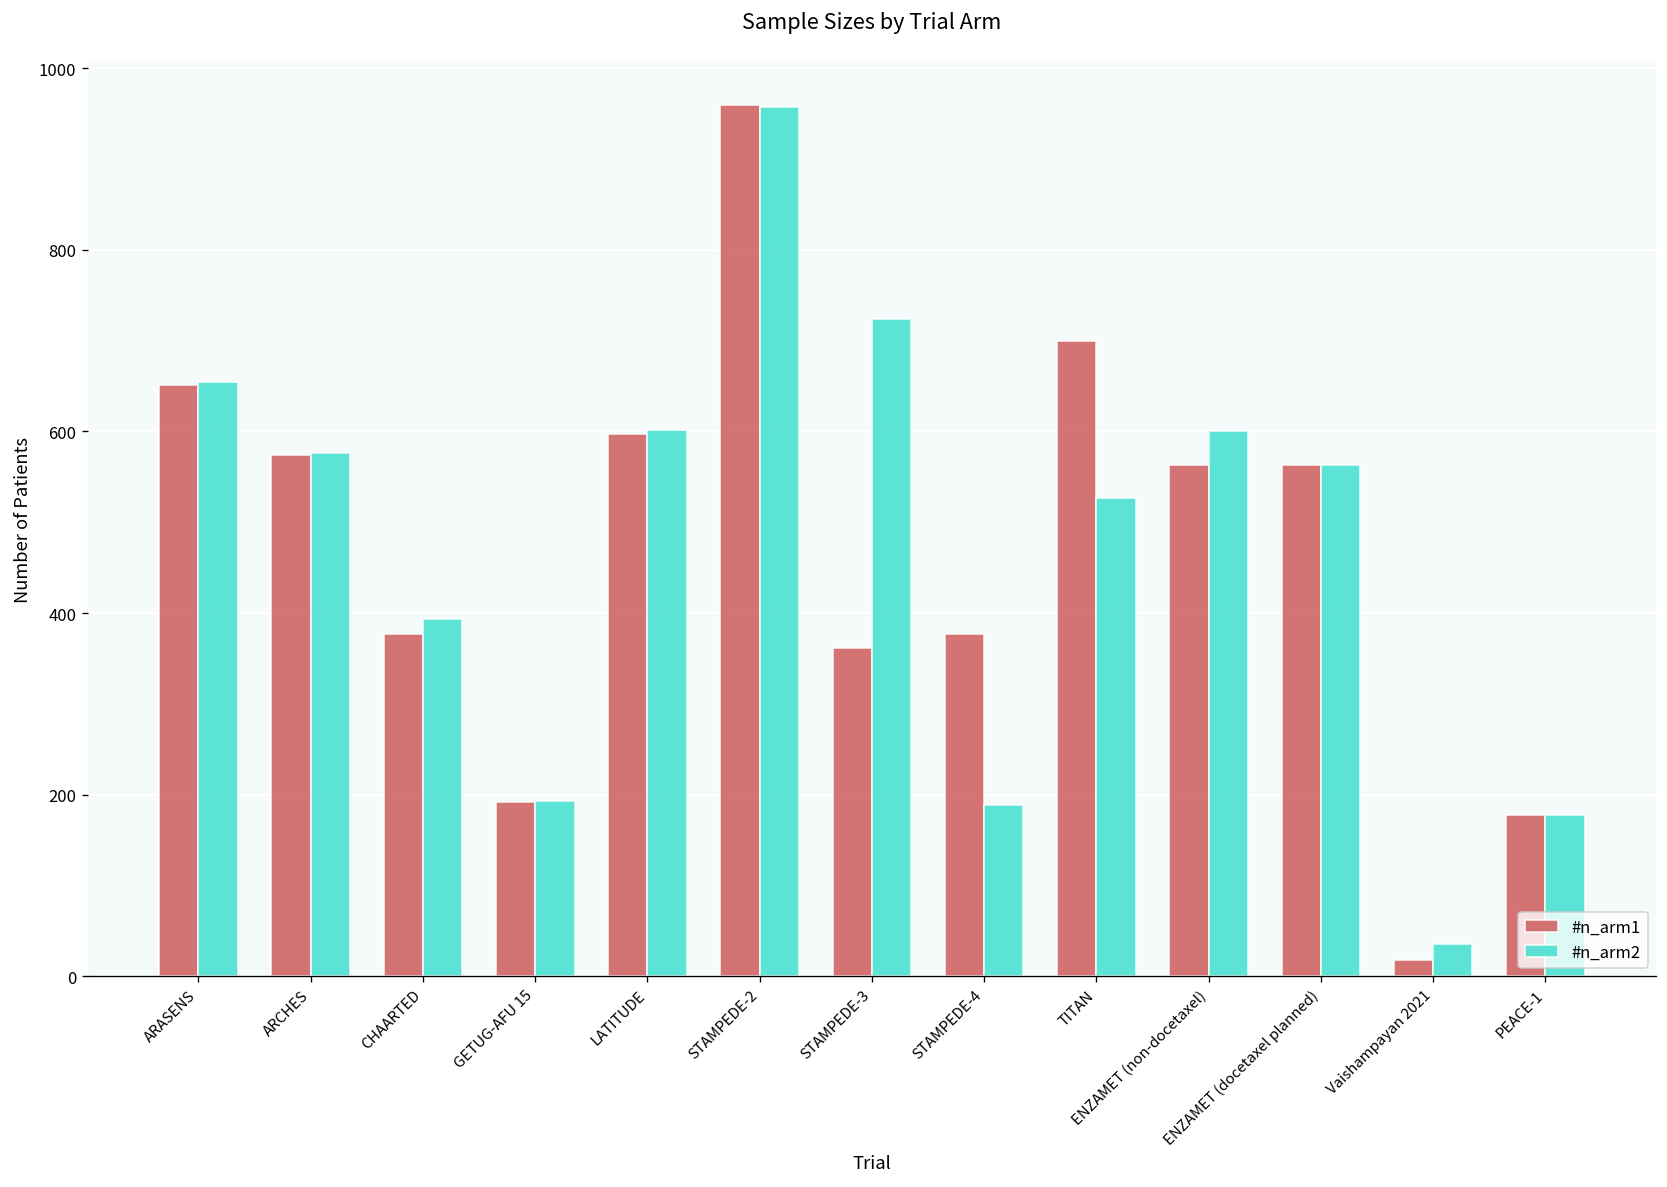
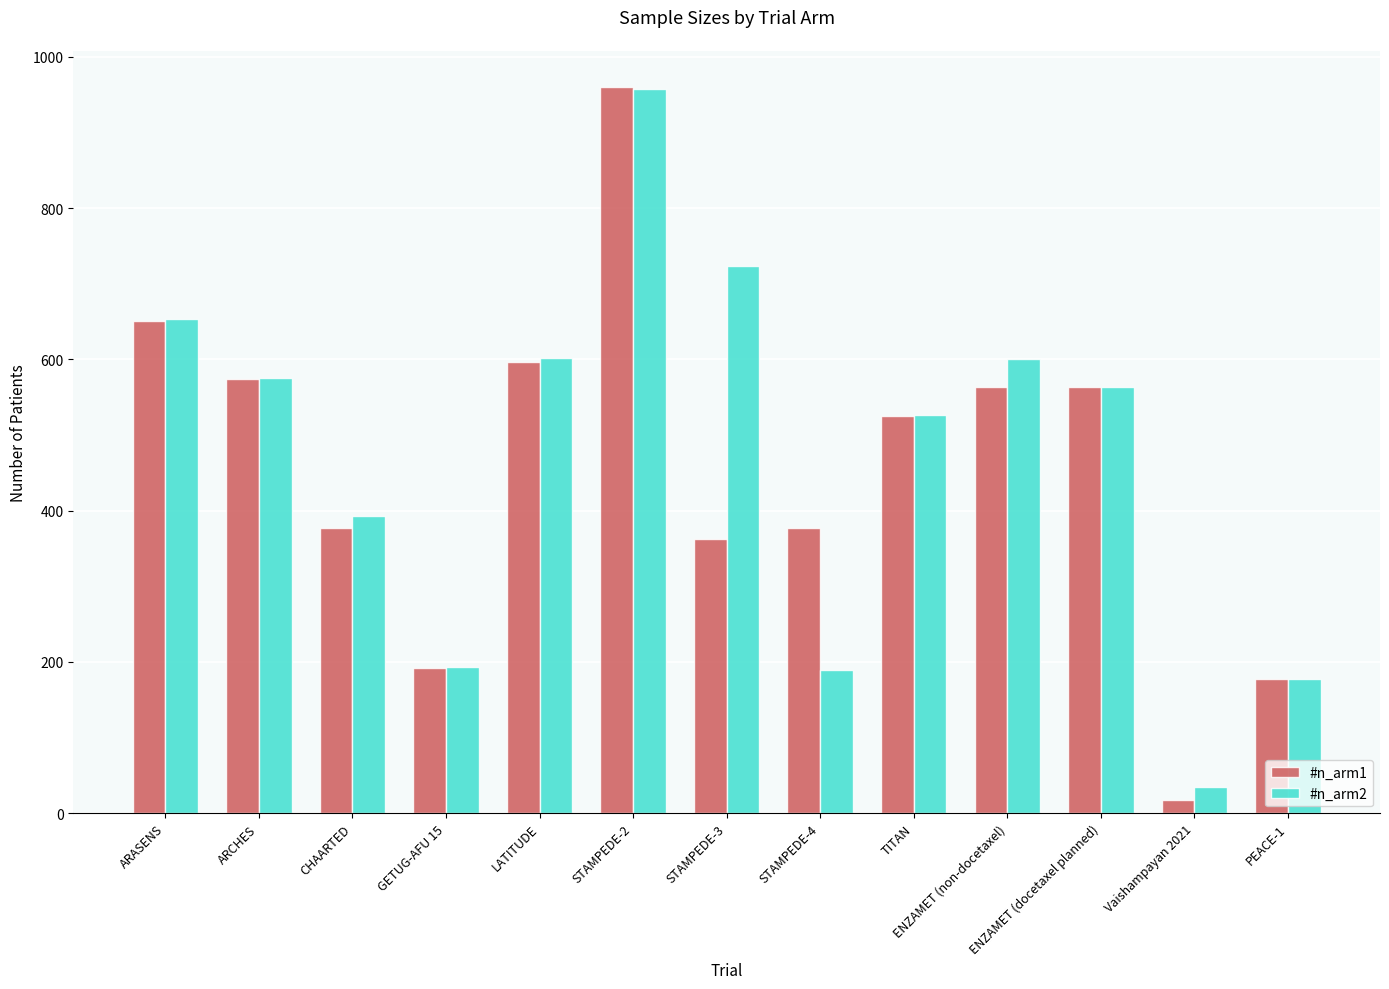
  {
    "#n_arm1": {
      "ARASENS": 650,
      "ARCHES": 570,
      "CHAARTED": 380,
      "GETUG-AFU 15": 190,
      "LATITUDE": 600,
      "STAMPEDE-2": 960,
      "STAMPEDE-3": 360,
      "STAMPEDE-4": 380,
-     "TITAN": 700,
+     "TITAN": 530,
      "ENZAMET (non-docetaxel)": 560,
      "ENZAMET (docetaxel planned)": 560,
      "Vaishampayan 2021": 20,
      "PEACE-1": 180
    },
    "#n_arm2": {
      "ARASENS": 650,
      "ARCHES": 580,
      "CHAARTED": 390,
      "GETUG-AFU 15": 190,
      "LATITUDE": 600,
      "STAMPEDE-2": 960,
      "STAMPEDE-3": 720,
      "STAMPEDE-4": 190,
      "TITAN": 530,
      "ENZAMET (non-docetaxel)": 600,
      "ENZAMET (docetaxel planned)": 560,
      "Vaishampayan 2021": 40,
      "PEACE-1": 180
    }
  }
